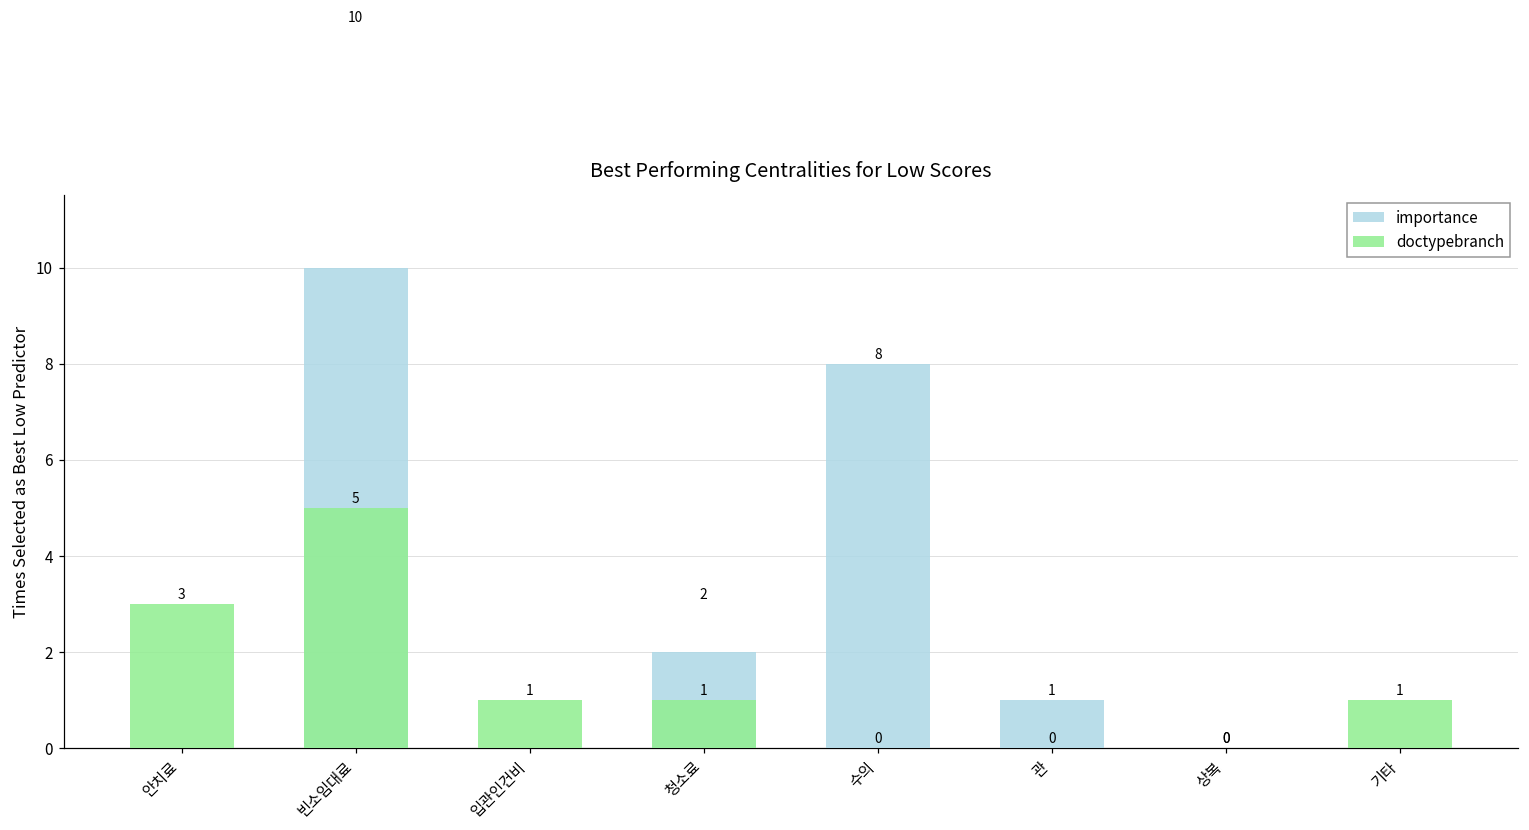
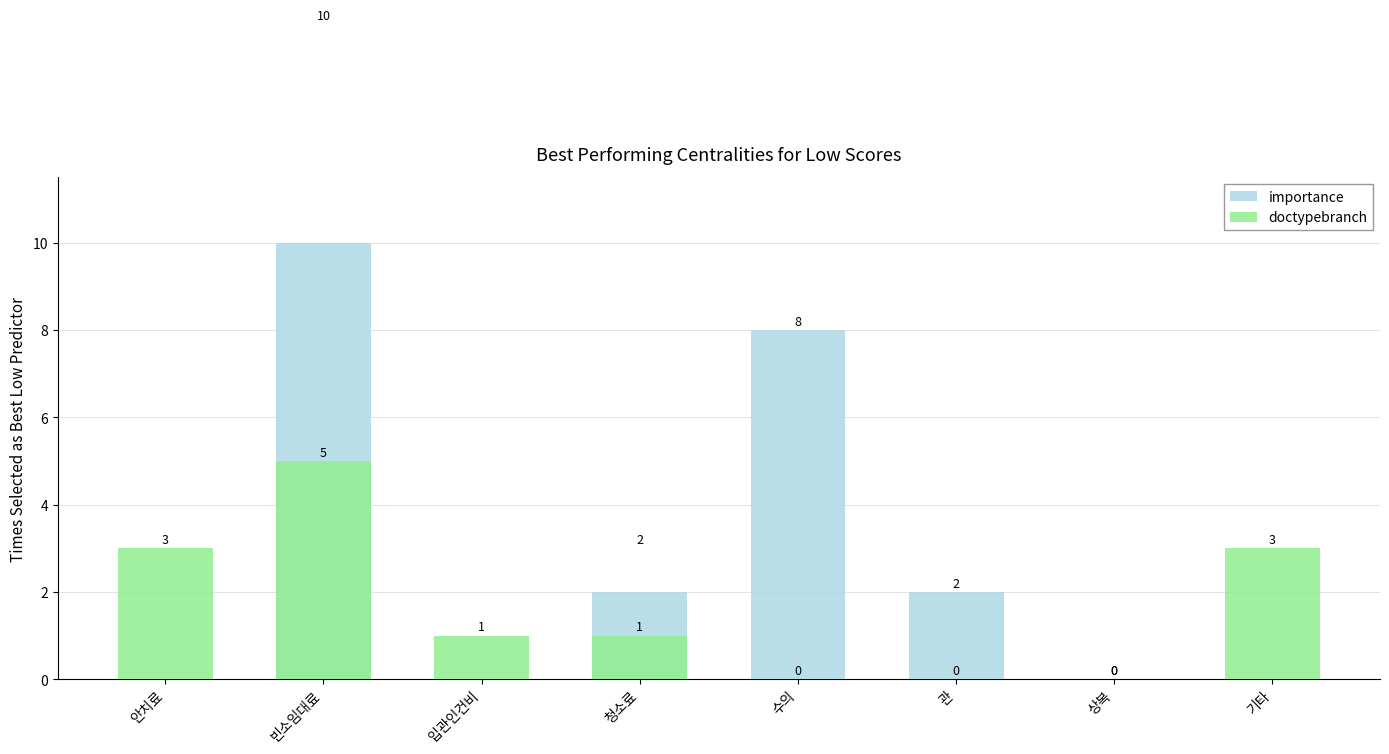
  {
    "importance": {
      "수의": 8,
-     "관": 1
+     "관": 2
    },
    "doctypebranch": {
      "안치료": 3,
      "입관인건비": 1,
      "수의": 0,
      "관": 0,
-     "기타": 1
+     "기타": 3
    }
  }
